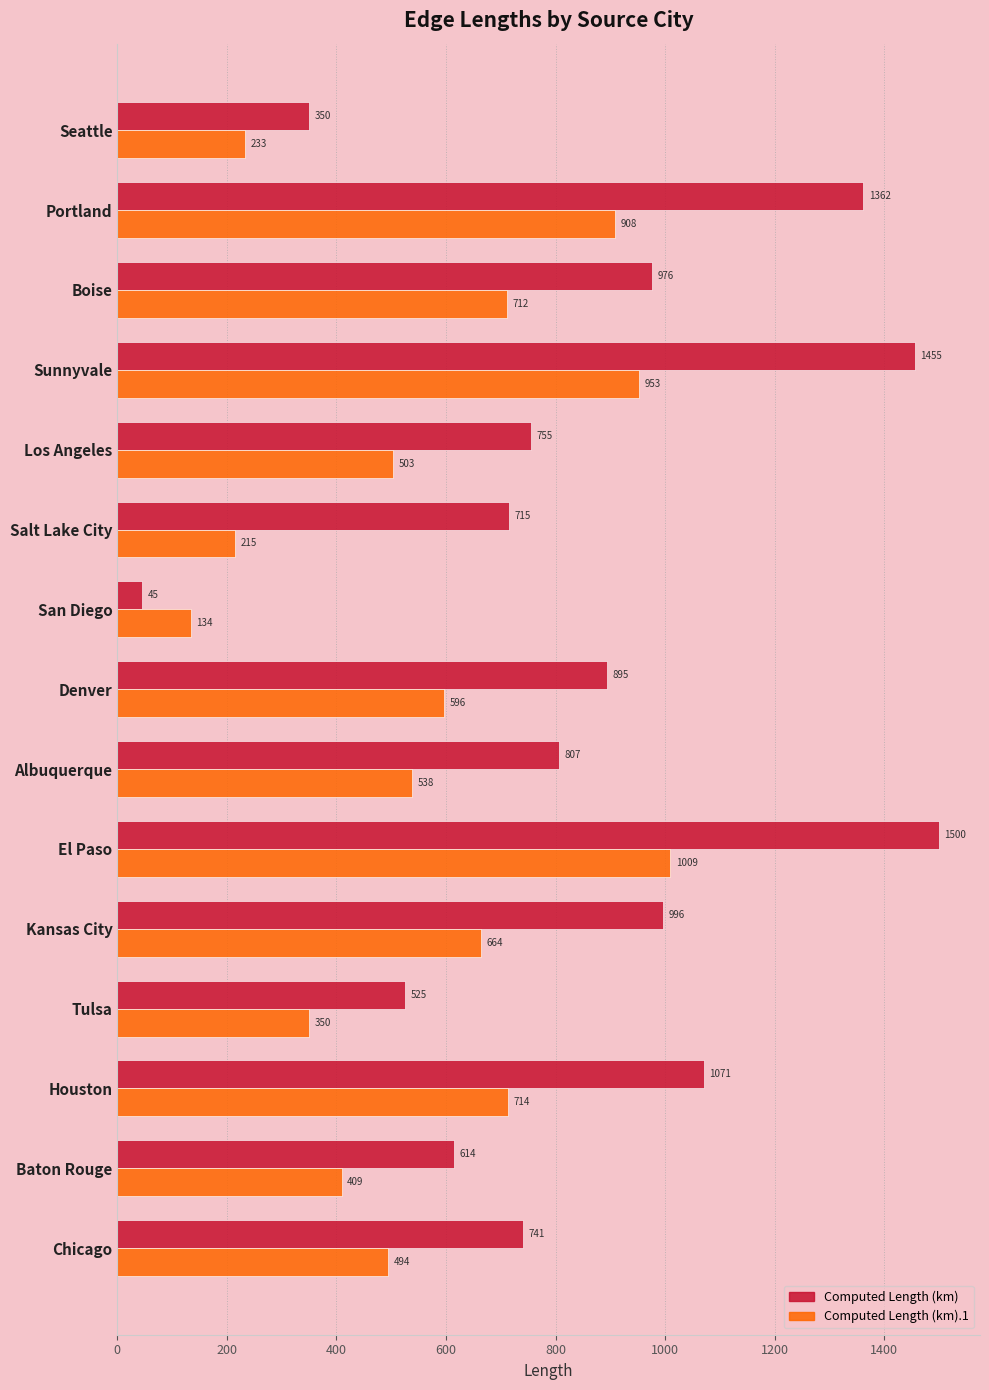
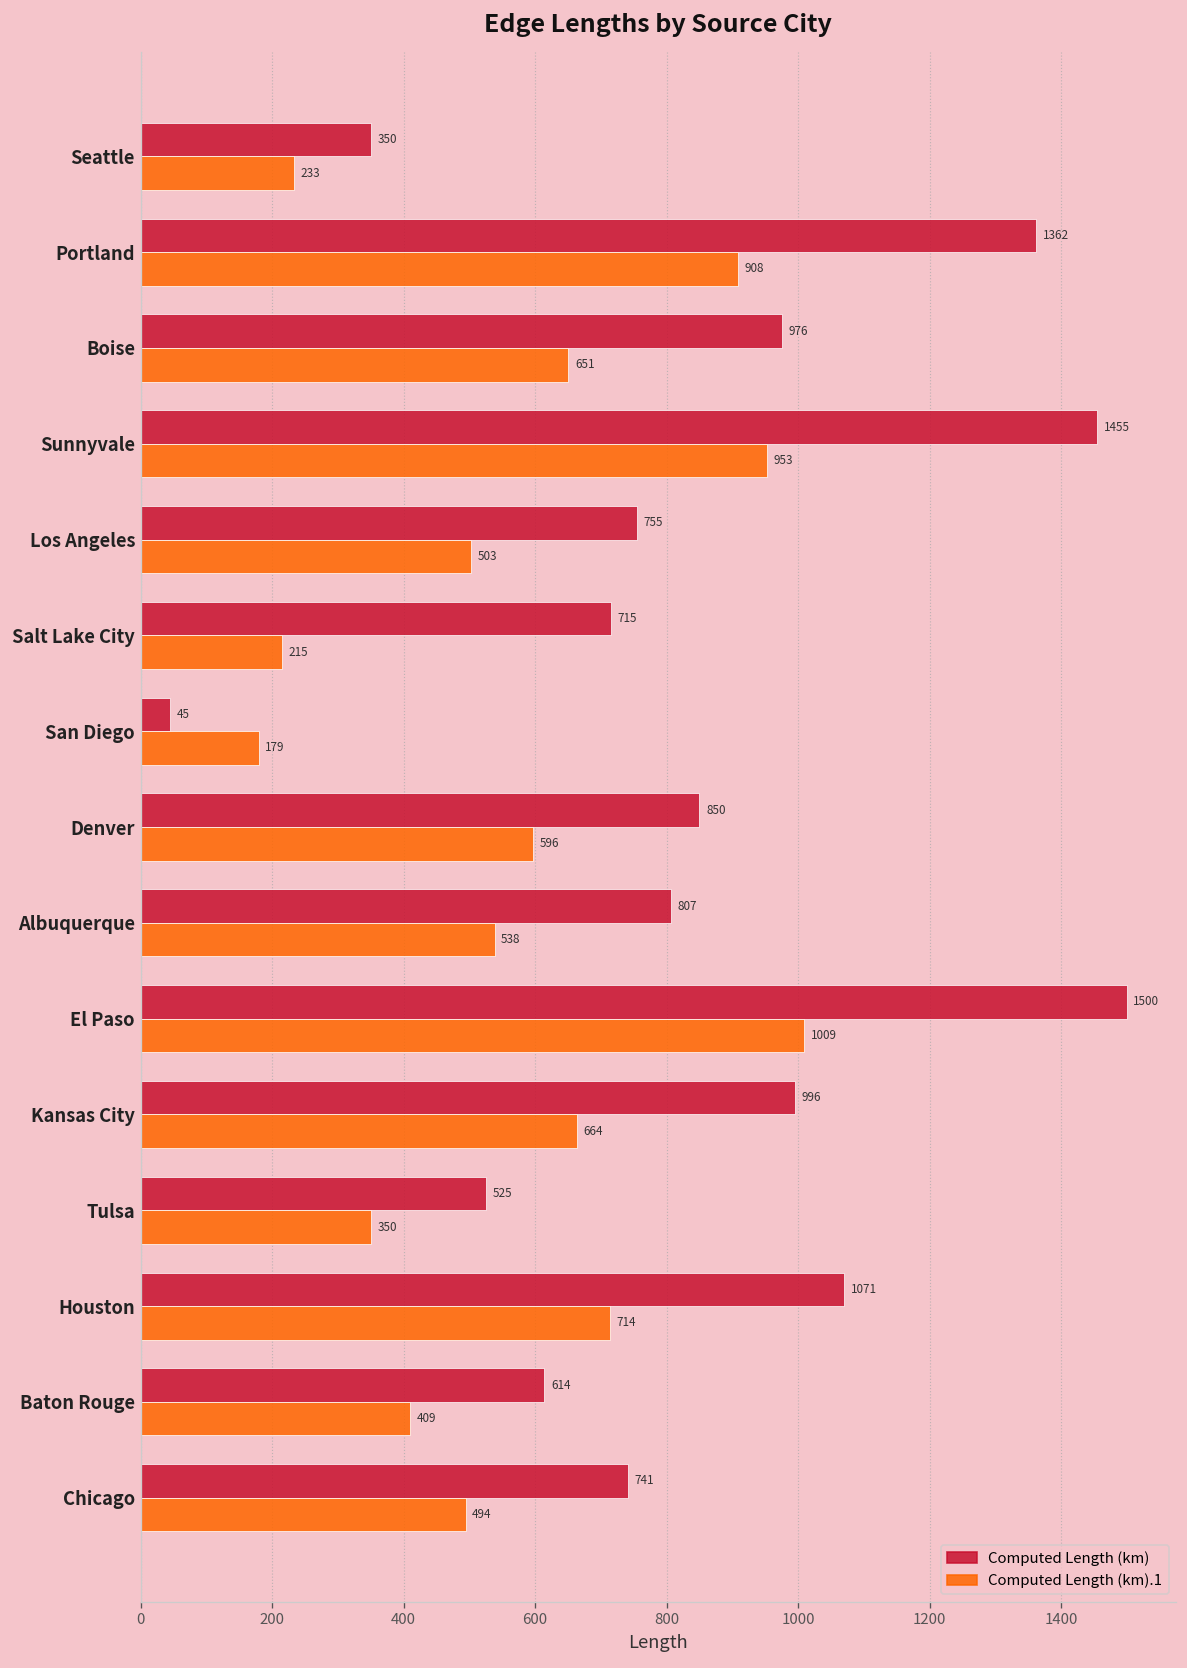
  {
    "Computed Length (km)": {
      "Seattle": 350,
      "Portland": 1362,
      "Boise": 976,
      "Sunnyvale": 1455,
      "Los Angeles": 755,
      "Salt Lake City": 715,
      "San Diego": 45,
-     "Denver": 895,
+     "Denver": 850,
      "Albuquerque": 807,
      "El Paso": 1500,
      "Kansas City": 996,
      "Tulsa": 525,
      "Houston": 1071,
      "Baton Rouge": 614,
      "Chicago": 741
    },
    "Computed Length (km).1": {
      "Seattle": 233,
      "Portland": 908,
-     "Boise": 712,
+     "Boise": 651,
      "Sunnyvale": 953,
      "Los Angeles": 503,
      "Salt Lake City": 215,
-     "San Diego": 134,
+     "San Diego": 179,
      "Denver": 596,
      "Albuquerque": 538,
      "El Paso": 1009,
      "Kansas City": 664,
      "Tulsa": 350,
      "Houston": 714,
      "Baton Rouge": 409,
      "Chicago": 494
    }
  }
